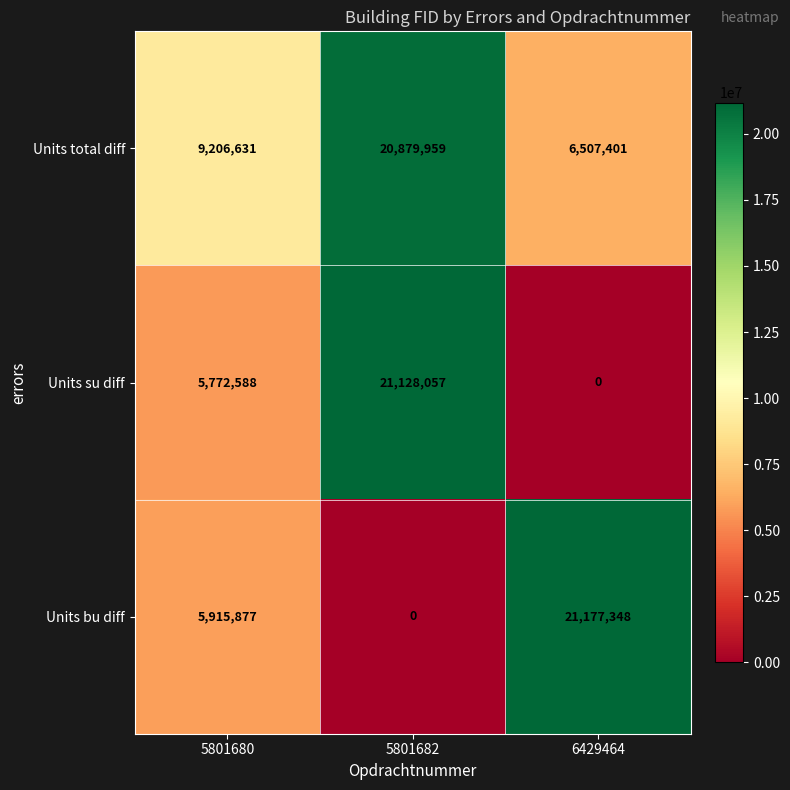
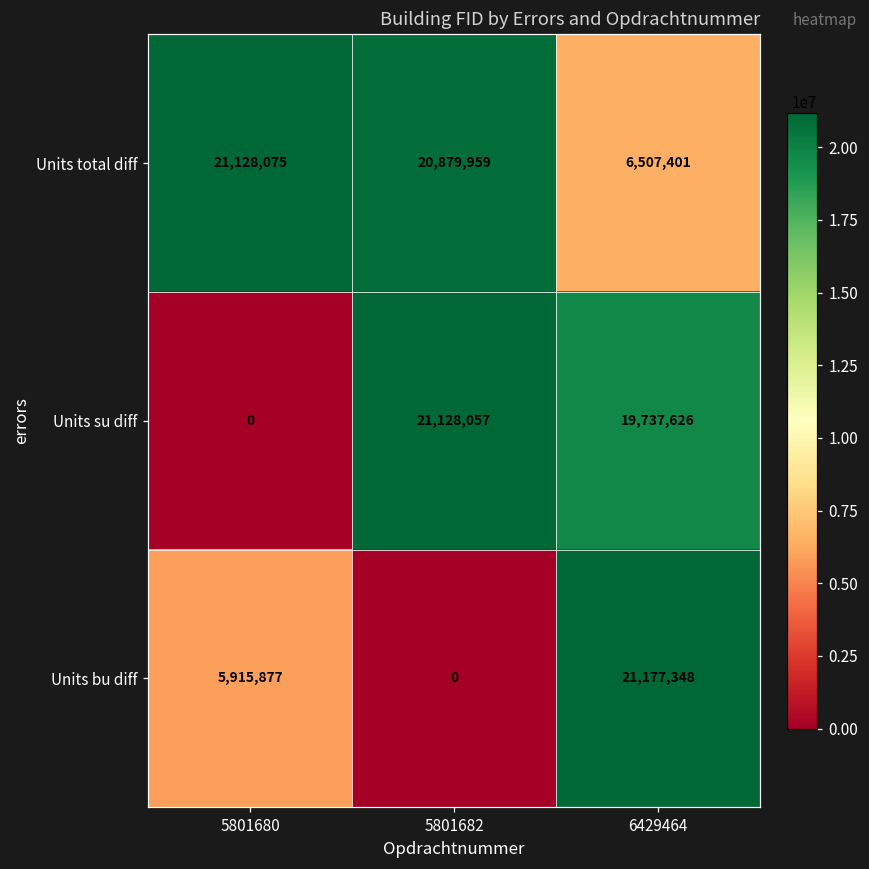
  {
    "Units total diff": {
-     "5801680": "9,206,631",
+     "5801680": "21,128,075",
      "5801682": "20,879,959",
      "6429464": "6,507,401"
    },
    "Units su diff": {
-     "5801680": "5,772,588",
+     "5801680": "0",
      "5801682": "21,128,057",
-     "6429464": "0"
+     "6429464": "19,737,626"
    },
    "Units bu diff": {
      "5801680": "5,915,877",
      "5801682": "0",
      "6429464": "21,177,348"
    }
  }
